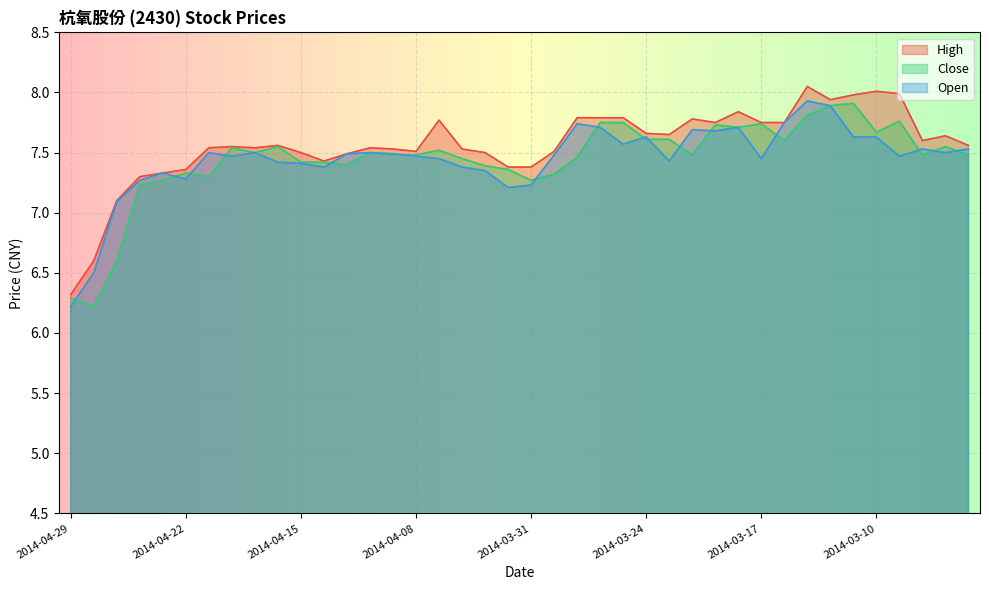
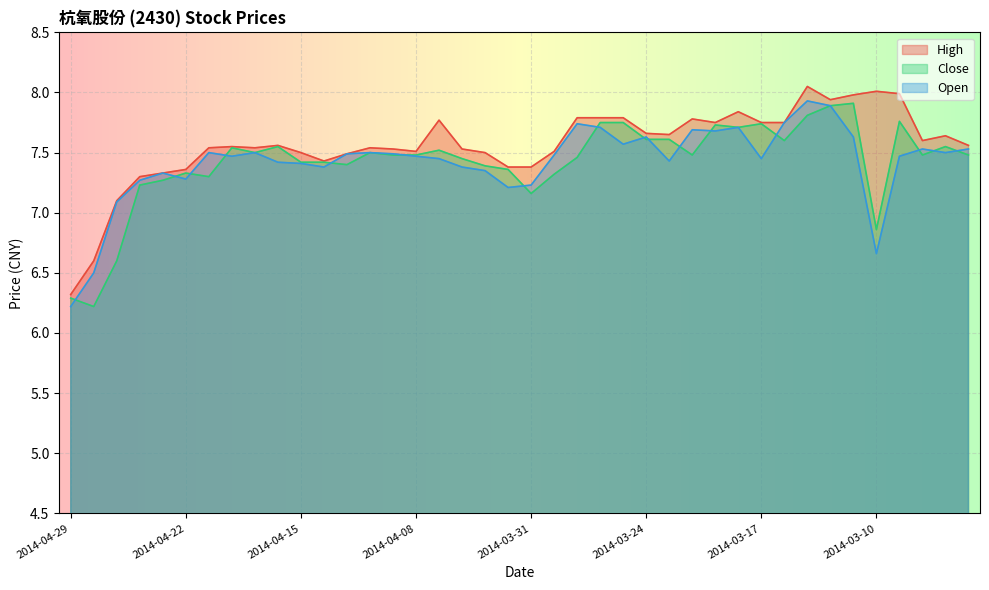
  {
    "High": {
      "2014-04-29": 6.32,
      "2014-04-22": 7.36,
      "2014-04-15": 7.50,
      "2014-04-08": 7.51,
      "2014-03-31": 7.38,
      "2014-03-24": 7.66,
      "2014-03-10": 8.01
    },
    "Close": {
      "2014-04-29": 6.29,
      "2014-04-22": 7.33,
-     "2014-03-31": 7.27,
-     "2014-03-10": 7.67
+     "2014-03-31": 7.16,
+     "2014-03-10": 6.86
    },
    "Open": {
      "2014-04-29": 6.22,
      "2014-04-22": 7.28,
      "2014-03-31": 7.23,
      "2014-03-17": 7.45,
-     "2014-03-10": 7.63
+     "2014-03-10": 6.66
    }
  }
